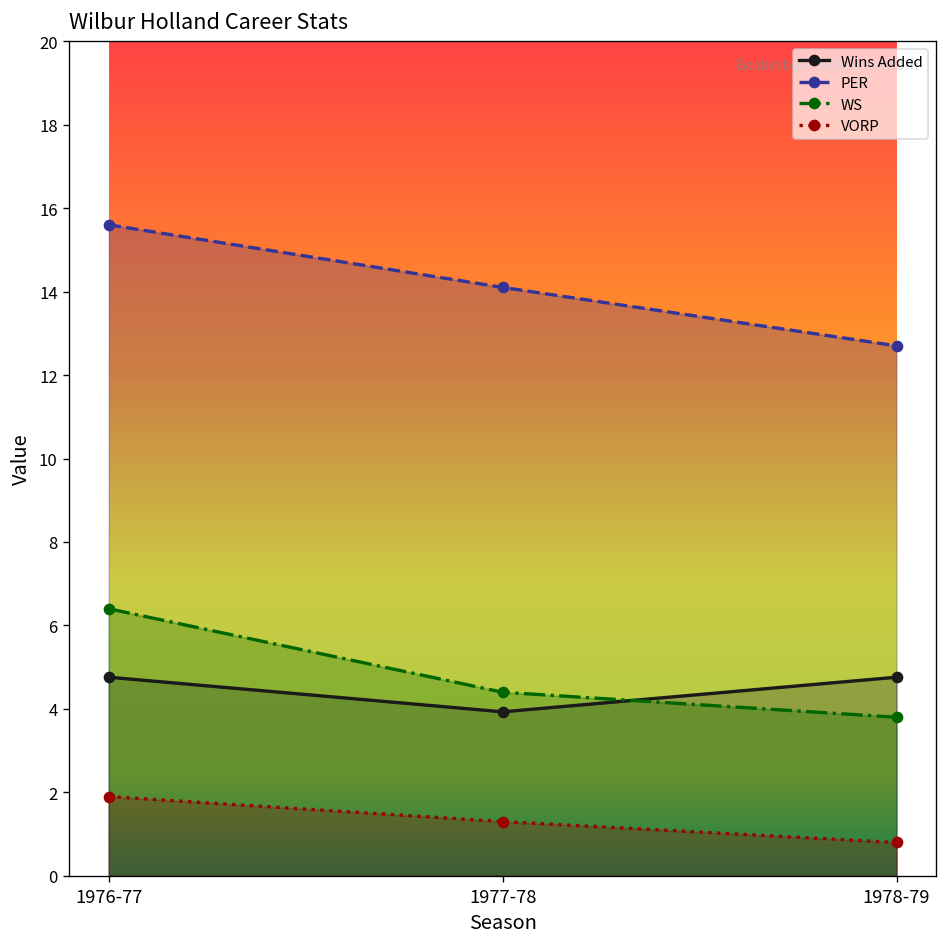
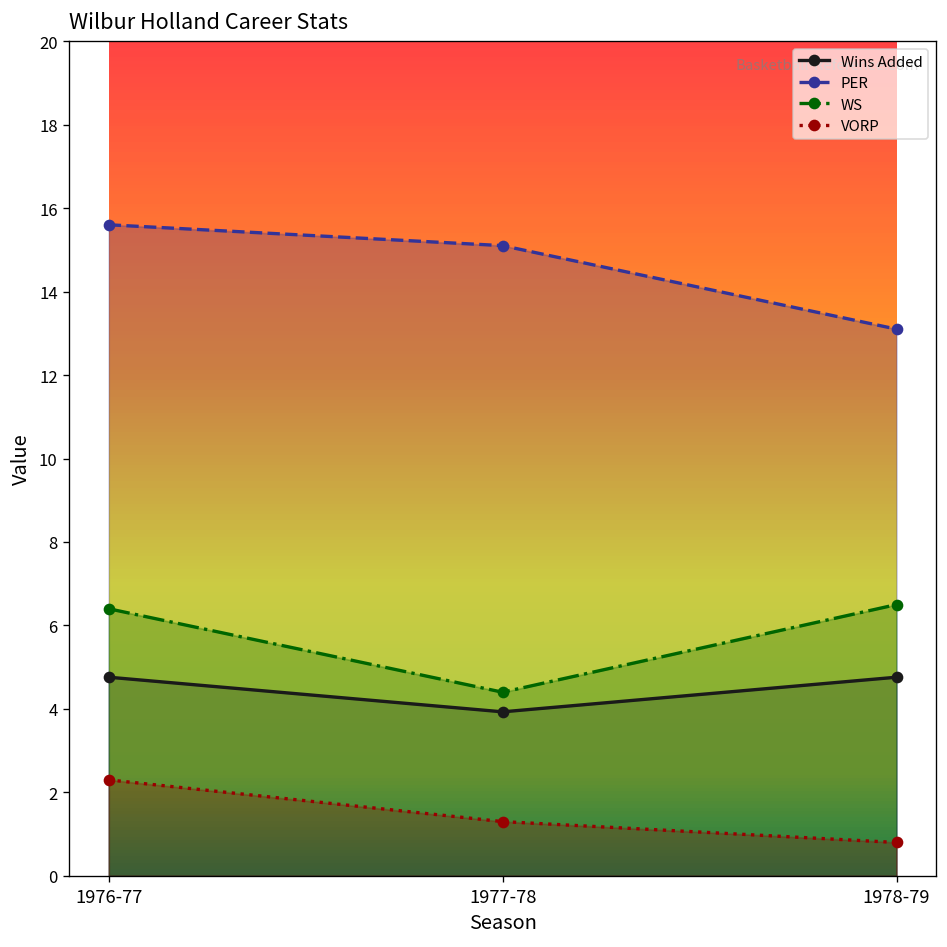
  {
    "Wins Added": {
      "1976-77": 4.8,
      "1977-78": 3.9,
      "1978-79": 4.8
    },
    "PER": {
      "1976-77": 15.6,
-     "1977-78": 14.1,
-     "1978-79": 12.7
+     "1977-78": 15.1,
+     "1978-79": 13.1
    },
    "WS": {
      "1976-77": 6.4,
      "1977-78": 4.4,
-     "1978-79": 3.8
+     "1978-79": 6.5
    },
    "VORP": {
-     "1976-77": 1.9,
+     "1976-77": 2.3,
      "1977-78": 1.3,
      "1978-79": 0.8
    }
  }
